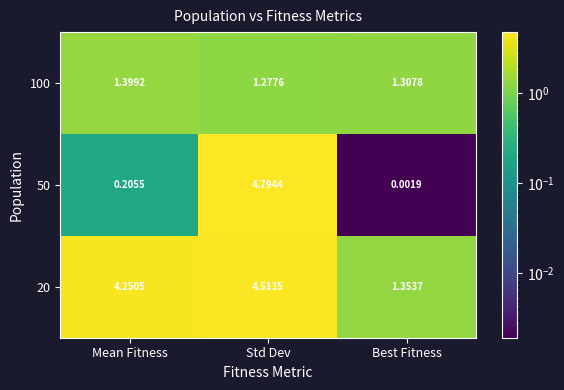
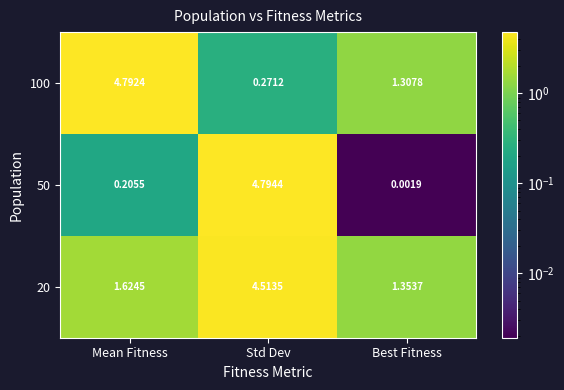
  {
    "100": {
-     "Mean Fitness": 1.3992,
-     "Std Dev": 1.2776,
+     "Mean Fitness": 4.7924,
+     "Std Dev": 0.2712,
      "Best Fitness": 1.3078
    },
    "50": {
      "Mean Fitness": 0.2055,
      "Std Dev": 4.7944,
      "Best Fitness": 0.0019
    },
    "20": {
-     "Mean Fitness": 4.2505,
+     "Mean Fitness": 1.6245,
      "Std Dev": 4.5135,
      "Best Fitness": 1.3537
    }
  }
